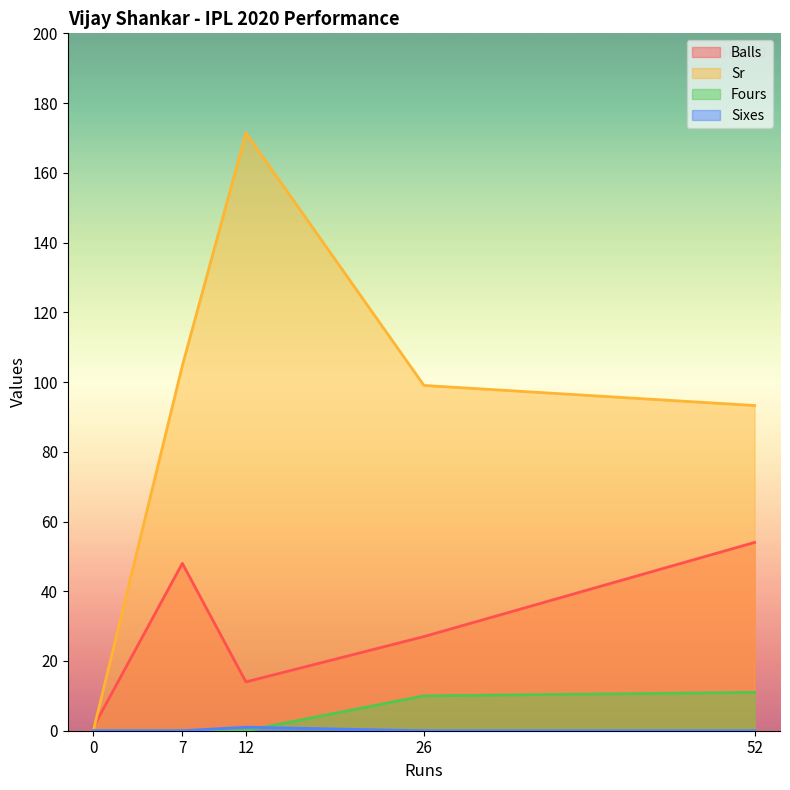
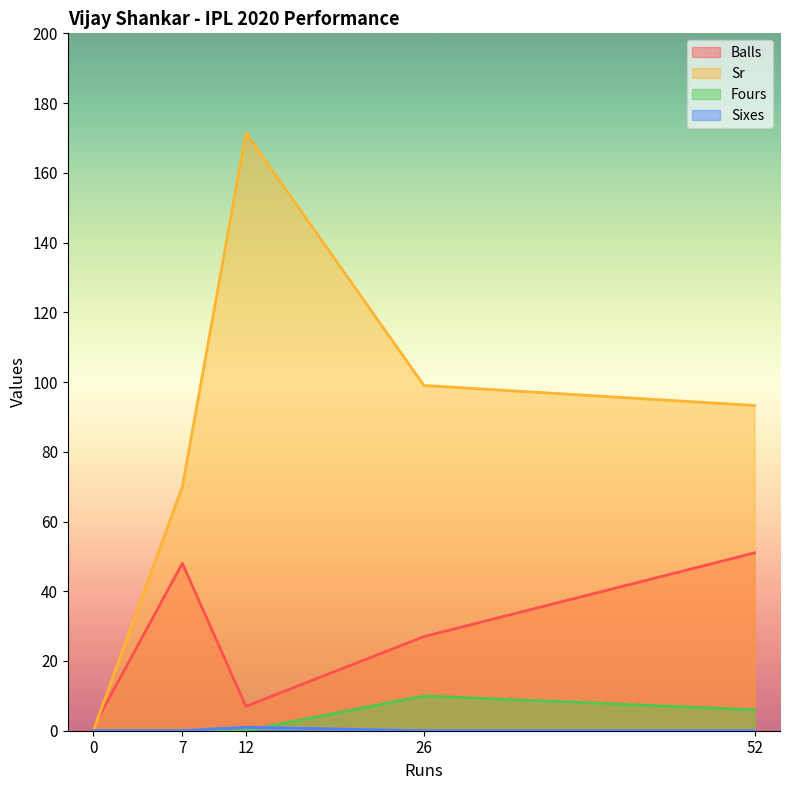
  {
    "Balls": {
      "0": 1,
      "7": 48,
-     "12": 14,
+     "12": 7,
      "26": 27,
-     "52": 54
+     "52": 51
    },
    "Sr": {
-     "7": 105,
+     "7": 70,
      "12": 171,
      "26": 99,
      "52": 93
    },
    "Fours": {
      "12": 0,
      "26": 10,
-     "52": 11
+     "52": 6
    },
    "Sixes": {
      "12": 1,
      "26": 0,
      "52": 0
    }
  }
